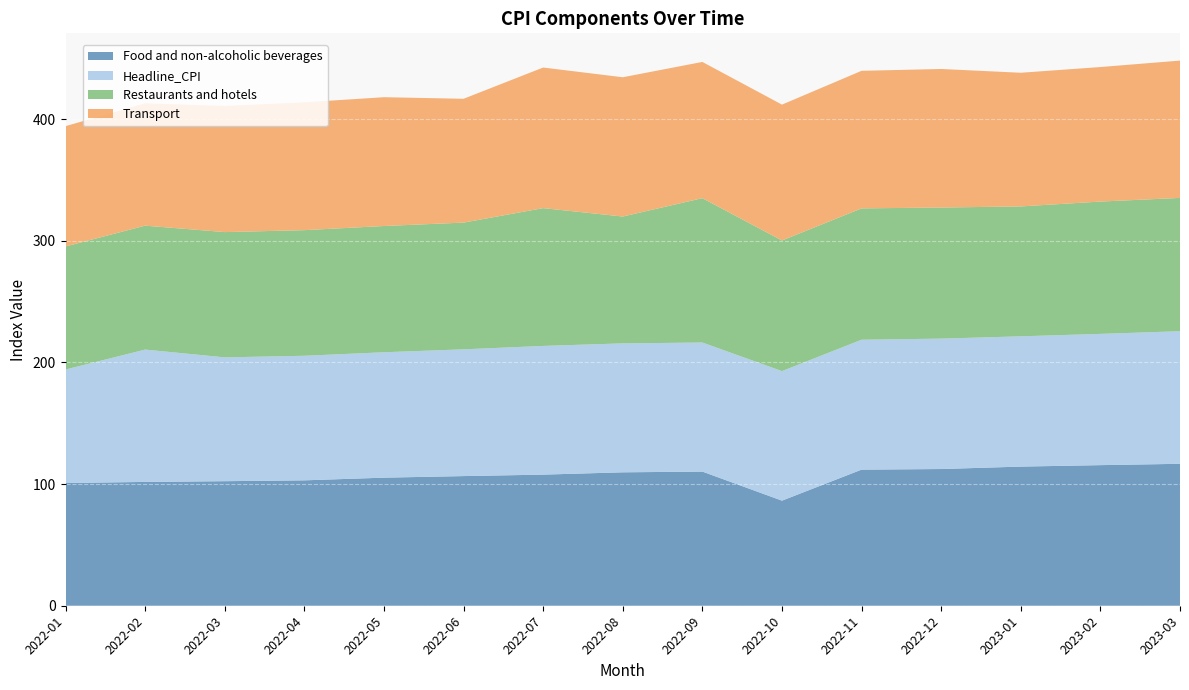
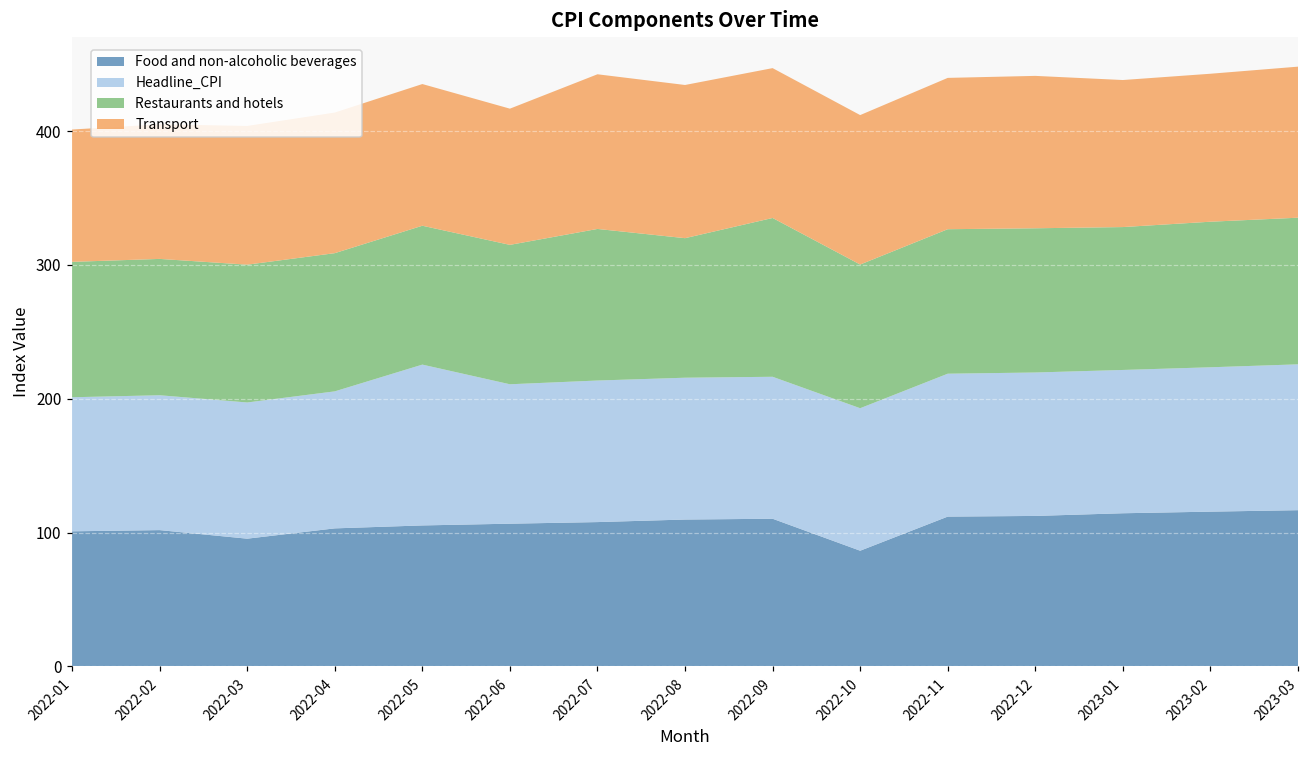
  {
    "Food and non-alcoholic beverages": {
      "2022-01": 101,
      "2022-02": 102,
-     "2022-03": 102,
+     "2022-03": 95,
      "2022-04": 103,
      "2022-05": 105,
      "2022-06": 107,
      "2022-07": 108,
      "2022-08": 110,
      "2022-09": 110,
      "2022-10": 86,
      "2022-11": 112,
      "2022-12": 112,
      "2023-01": 114,
      "2023-02": 116,
      "2023-03": 117
    },
    "Headline_CPI": {
-     "2022-01": 93,
-     "2022-02": 109,
+     "2022-01": 100,
+     "2022-02": 101,
      "2022-03": 102,
      "2022-04": 102,
-     "2022-05": 103,
+     "2022-05": 120,
      "2022-06": 104,
      "2022-07": 106,
      "2022-08": 106,
      "2022-09": 106,
      "2022-10": 107,
      "2022-11": 107,
      "2022-12": 107,
      "2023-01": 107,
      "2023-02": 108,
      "2023-03": 109
    },
    "Restaurants and hotels": {
      "2022-01": 101,
      "2022-02": 102,
      "2022-03": 103,
      "2022-04": 103,
      "2022-05": 104,
      "2022-06": 104,
      "2022-07": 113,
      "2022-08": 104,
      "2022-09": 119,
      "2022-10": 107,
      "2022-11": 108,
      "2022-12": 108,
      "2023-01": 107,
      "2023-02": 109,
      "2023-03": 110
    },
    "Transport": {
      "2022-01": 99,
      "2022-05": 106,
      "2022-06": 102,
      "2022-07": 116,
      "2022-08": 115,
      "2022-09": 112,
      "2022-10": 112,
      "2022-11": 113,
      "2022-12": 114,
      "2023-01": 110,
      "2023-02": 111,
      "2023-03": 113
    }
  }
